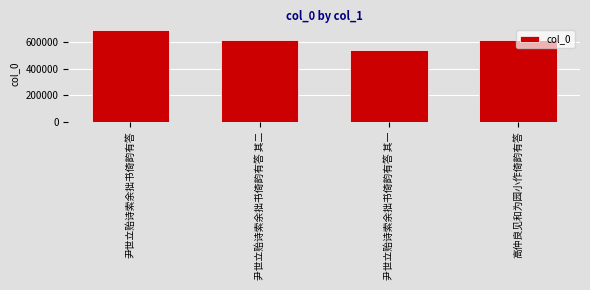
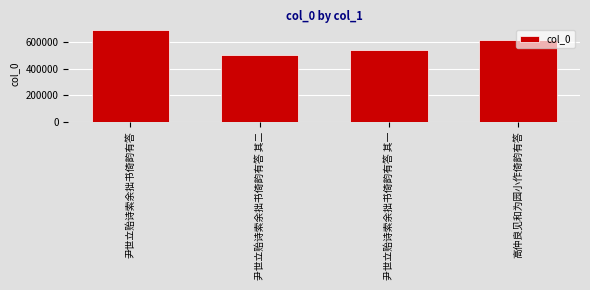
  {
    "尹世立贻诗索余拙书倚韵有答": 690000,
-   "尹世立贻诗索余拙书倚韵有答 其二": 610000,
+   "尹世立贻诗索余拙书倚韵有答 其二": 510000,
    "尹世立贻诗索余拙书倚韵有答 其一": 540000
  }
